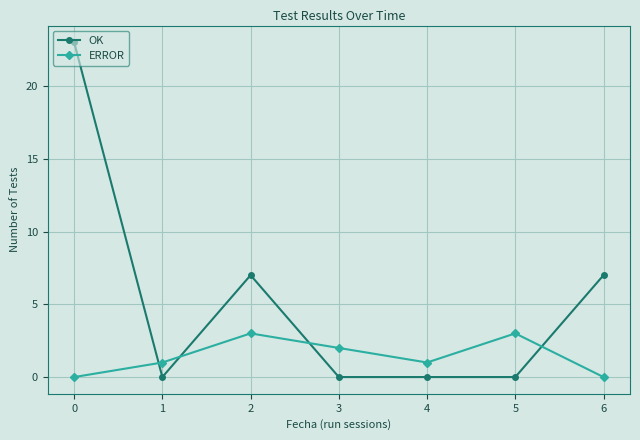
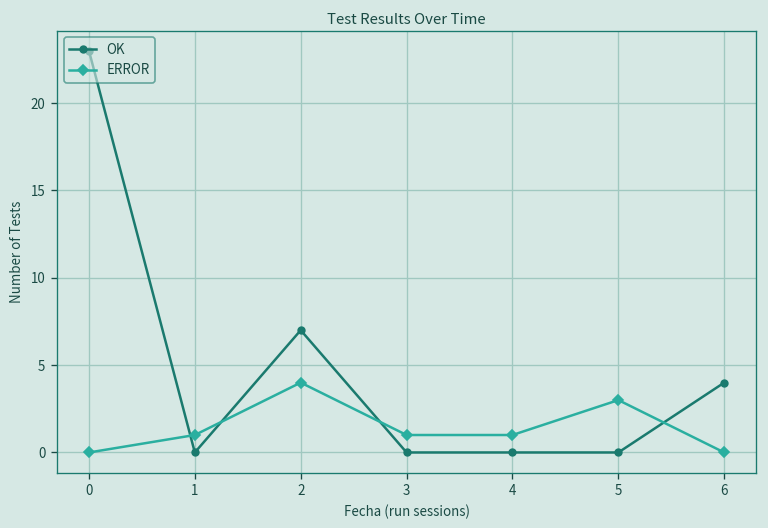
  {
    "OK": {
      "1": 0,
      "2": 7,
      "3": 0,
      "4": 0,
      "5": 0,
-     "6": 7
+     "6": 4
    },
    "ERROR": {
      "0": 0,
      "1": 1,
-     "2": 3,
-     "3": 2,
+     "2": 4,
+     "3": 1,
      "4": 1,
      "5": 3,
      "6": 0
    }
  }
